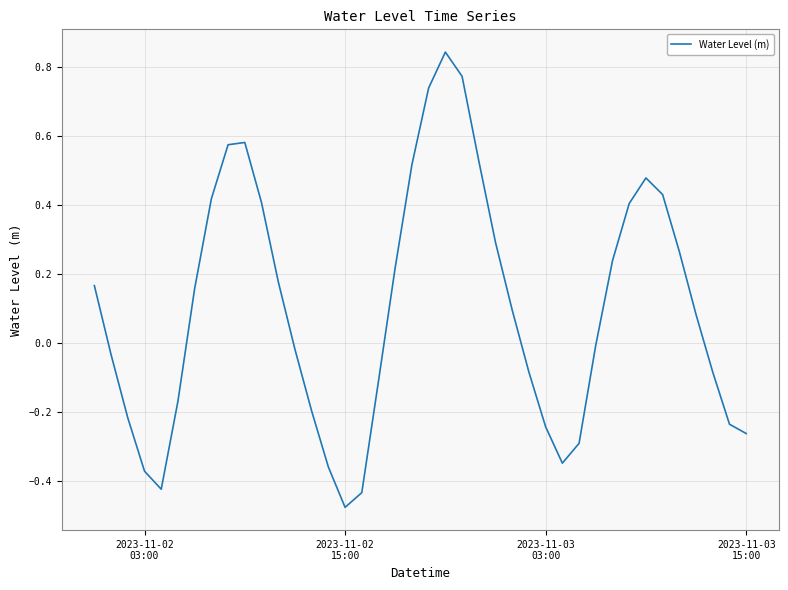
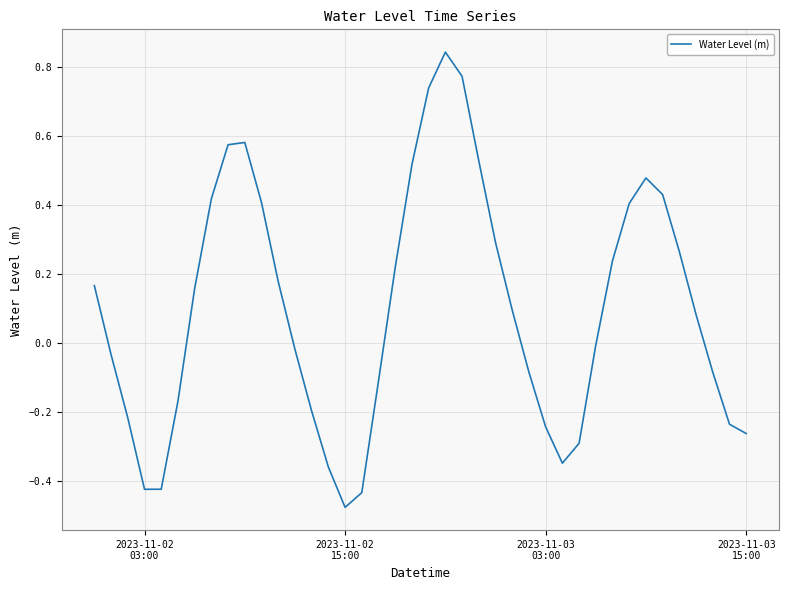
  {
-   "2023-11-02 03:00": -0.37,
+   "2023-11-02 03:00": -0.42,
    "2023-11-02 15:00": -0.48,
    "2023-11-03 03:00": -0.24,
    "2023-11-03 15:00": -0.26
  }
